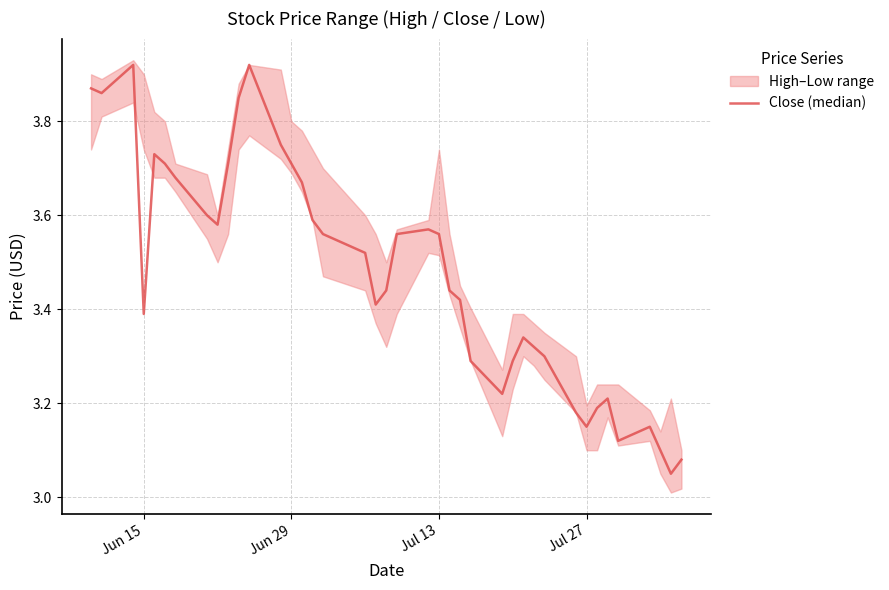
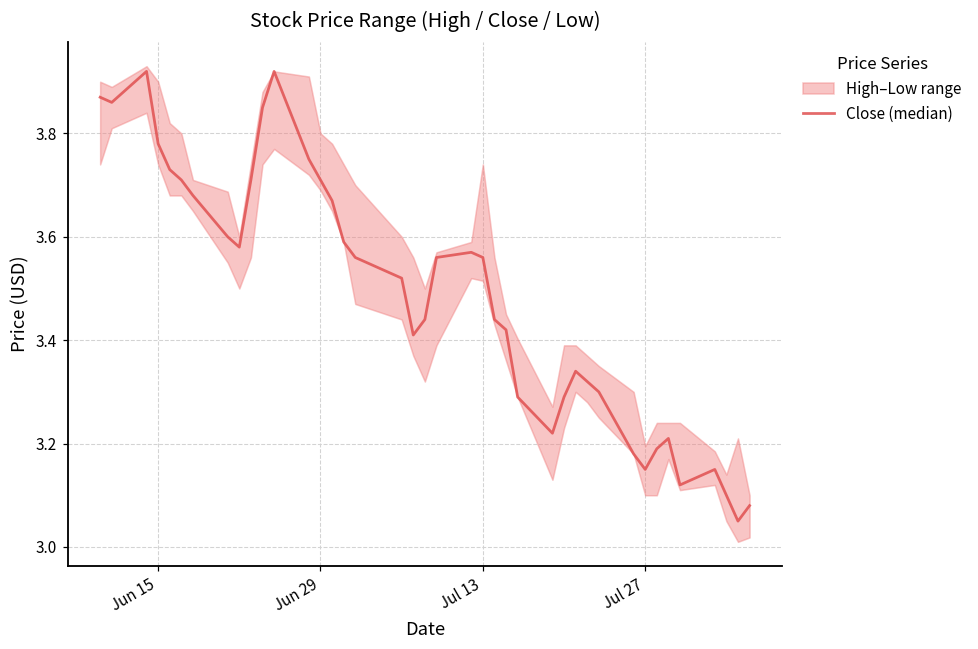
  {
    "Close (median)": {
-     "Jun 15": 3.39,
+     "Jun 15": 3.78,
      "Jun 29": 3.71,
      "Jul 13": 3.56,
      "Jul 27": 3.15
    }
  }
